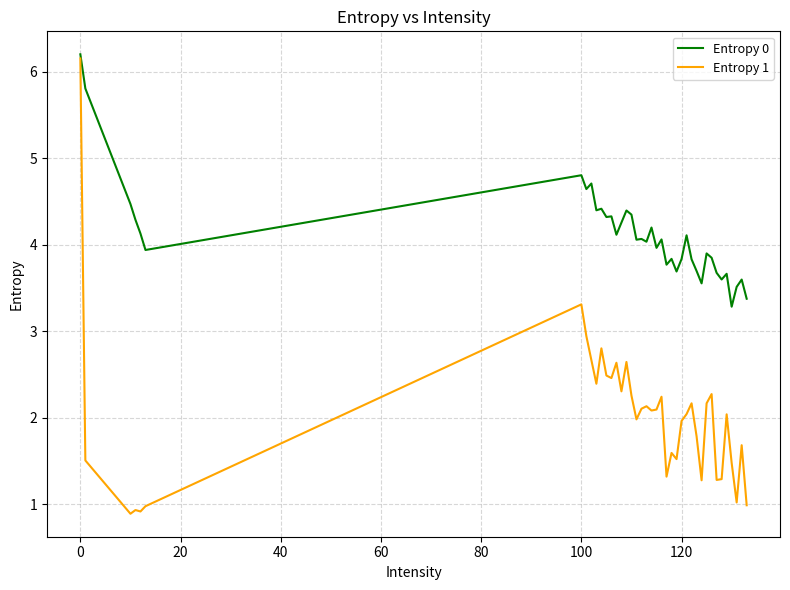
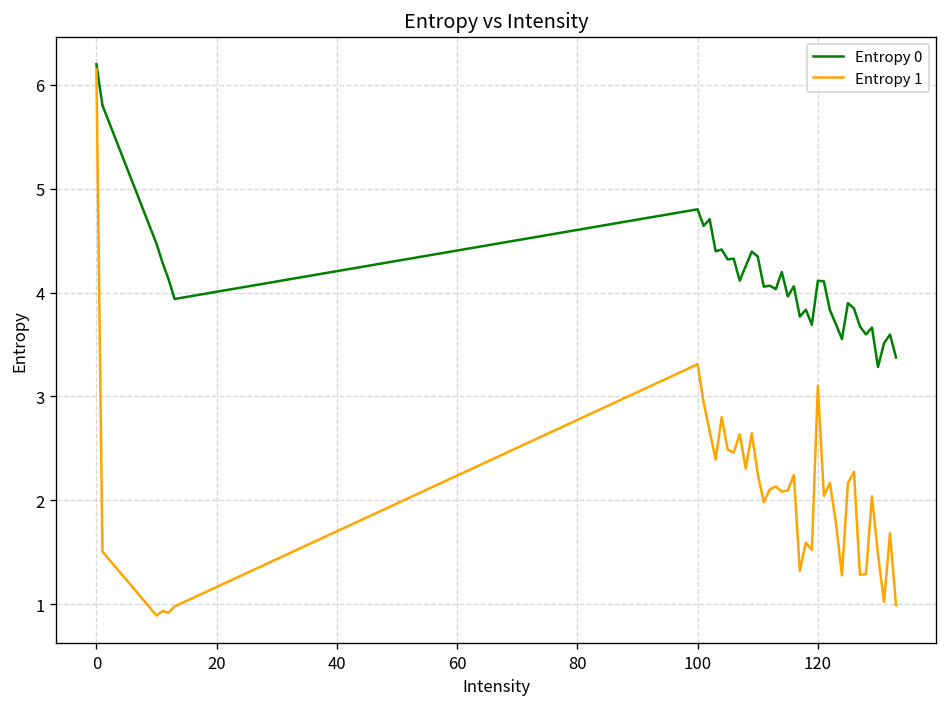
  {
    "Entropy 0": {
      "0": 6.2,
      "100": 4.8,
-     "120": 3.8
+     "120": 4.1
    },
    "Entropy 1": {
      "0": 6.2,
      "100": 3.3,
-     "120": 2.0
+     "120": 3.1
    }
  }
